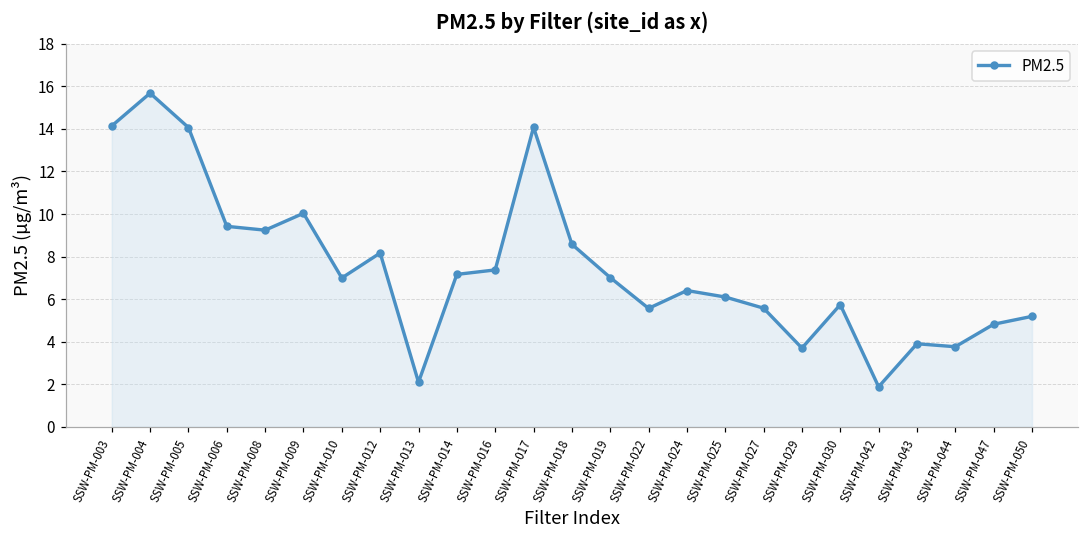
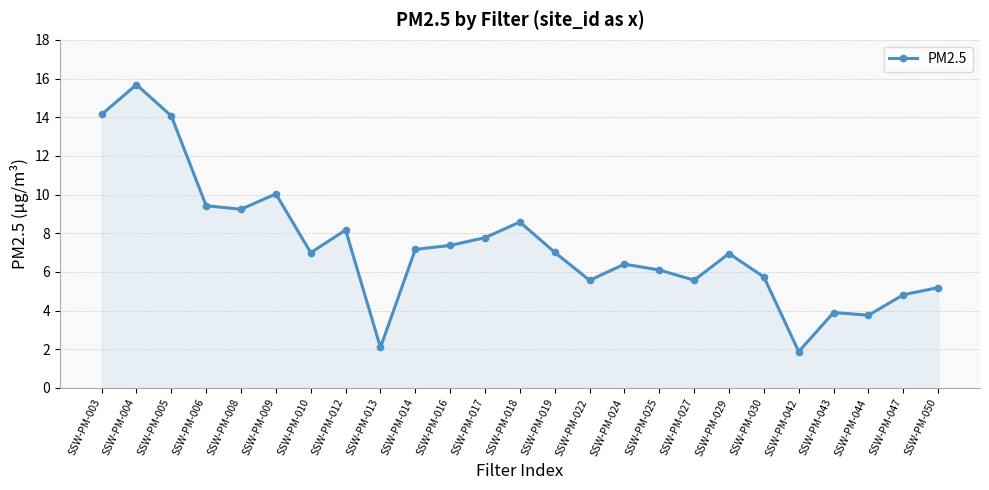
  {
    "SSW-PM-003": 14.1,
    "SSW-PM-004": 15.7,
    "SSW-PM-005": 14.1,
    "SSW-PM-006": 9.4,
    "SSW-PM-008": 9.2,
    "SSW-PM-009": 10.0,
    "SSW-PM-010": 7.0,
    "SSW-PM-012": 8.2,
    "SSW-PM-013": 2.1,
    "SSW-PM-014": 7.2,
    "SSW-PM-016": 7.4,
-   "SSW-PM-017": 14.1,
+   "SSW-PM-017": 7.8,
    "SSW-PM-018": 8.6,
    "SSW-PM-019": 7.0,
    "SSW-PM-022": 5.6,
    "SSW-PM-024": 6.4,
    "SSW-PM-025": 6.1,
    "SSW-PM-027": 5.6,
-   "SSW-PM-029": 3.7,
+   "SSW-PM-029": 7.0,
    "SSW-PM-030": 5.7,
    "SSW-PM-042": 1.9,
    "SSW-PM-043": 3.9,
    "SSW-PM-044": 3.8,
    "SSW-PM-047": 4.8,
    "SSW-PM-050": 5.2
  }
